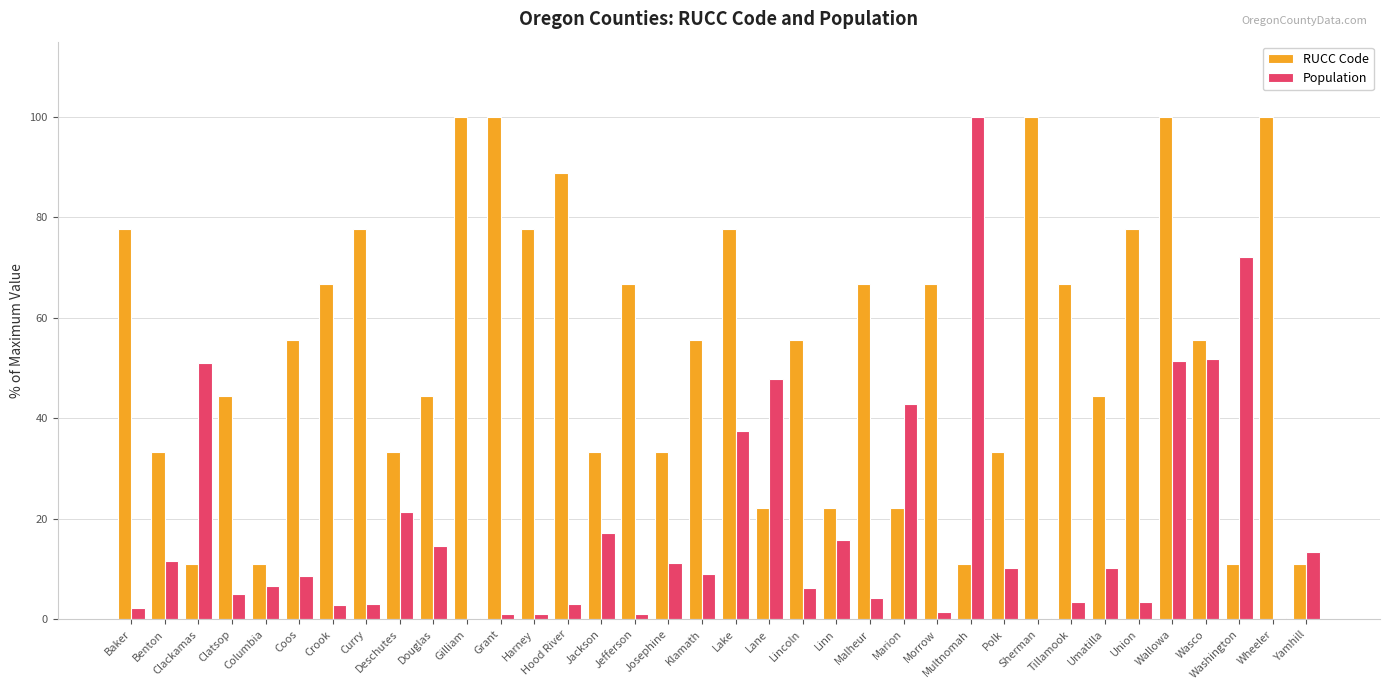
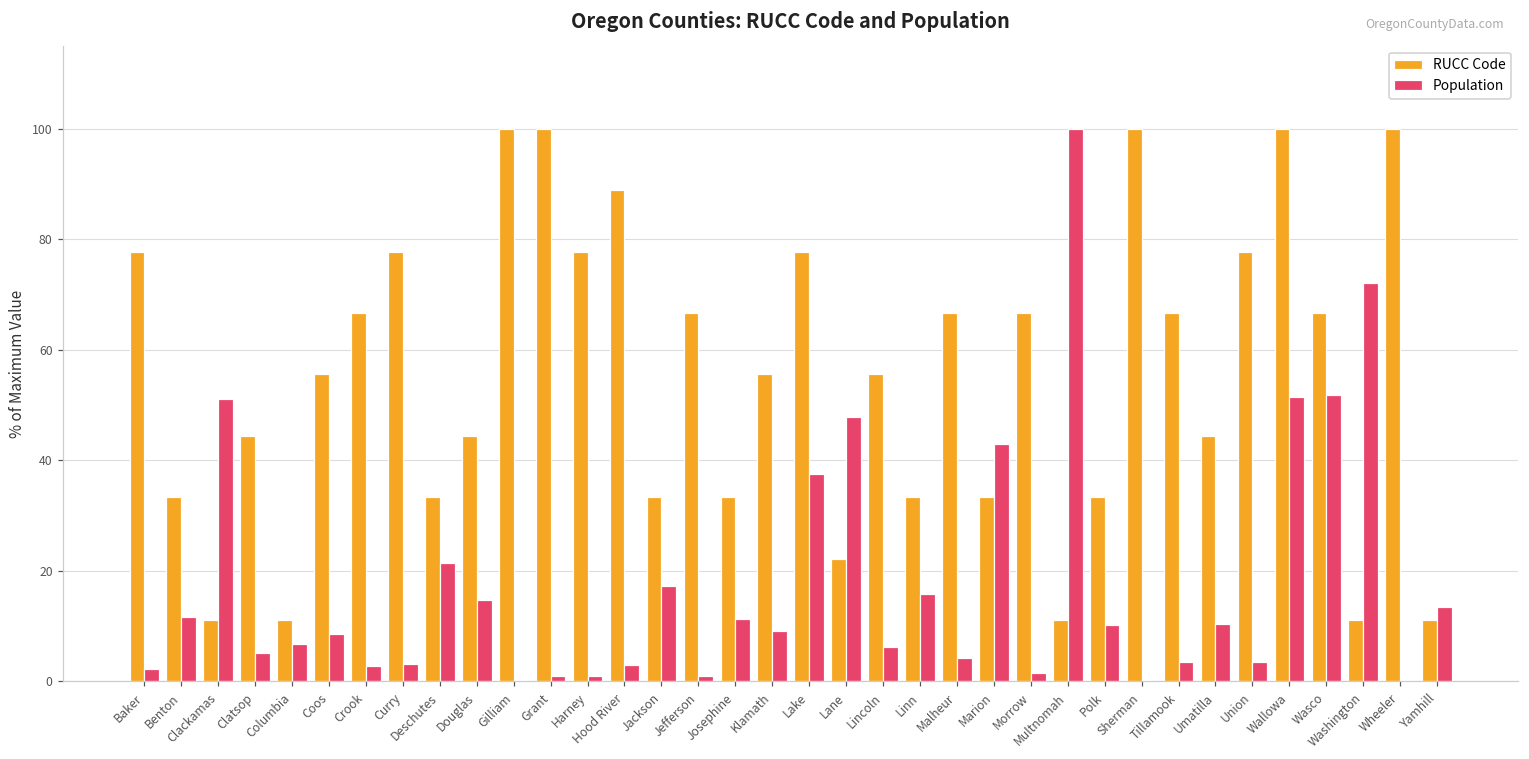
  {
    "RUCC Code": {
      "Baker": 78,
      "Benton": 33,
      "Clackamas": 11,
      "Clatsop": 44,
      "Columbia": 11,
      "Coos": 56,
      "Crook": 67,
      "Curry": 78,
      "Deschutes": 33,
      "Douglas": 44,
      "Gilliam": 100,
      "Grant": 100,
      "Harney": 78,
      "Hood River": 89,
      "Jackson": 33,
      "Jefferson": 67,
      "Josephine": 33,
      "Klamath": 56,
      "Lake": 78,
      "Lane": 22,
      "Lincoln": 56,
-     "Linn": 22,
+     "Linn": 33,
      "Malheur": 67,
-     "Marion": 22,
+     "Marion": 33,
      "Morrow": 67,
      "Multnomah": 11,
      "Polk": 33,
      "Sherman": 100,
      "Tillamook": 67,
      "Umatilla": 44,
      "Union": 78,
      "Wallowa": 100,
-     "Wasco": 56,
+     "Wasco": 67,
      "Washington": 11,
      "Wheeler": 100,
      "Yamhill": 11
    },
    "Population": {
      "Baker": 2,
      "Benton": 12,
      "Clackamas": 51,
      "Clatsop": 5,
      "Columbia": 7,
      "Coos": 9,
      "Crook": 3,
      "Curry": 3,
      "Deschutes": 21,
      "Douglas": 15,
      "Grant": 1,
      "Harney": 1,
      "Hood River": 3,
      "Jackson": 17,
      "Jefferson": 1,
      "Josephine": 11,
      "Klamath": 9,
      "Lake": 38,
      "Lane": 48,
      "Lincoln": 6,
      "Linn": 16,
      "Malheur": 4,
      "Marion": 43,
      "Morrow": 2,
      "Multnomah": 100,
      "Polk": 10,
      "Tillamook": 3,
      "Umatilla": 10,
      "Union": 4,
      "Wallowa": 51,
      "Wasco": 52,
      "Washington": 72,
      "Yamhill": 13
    }
  }
